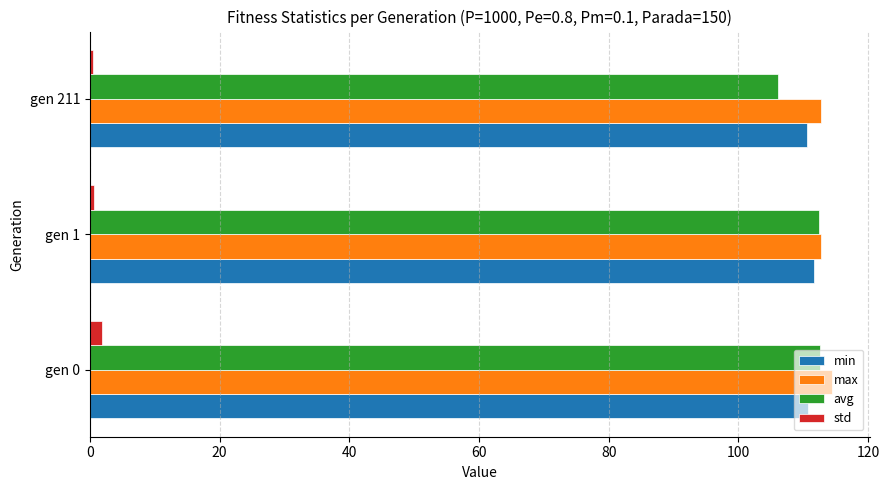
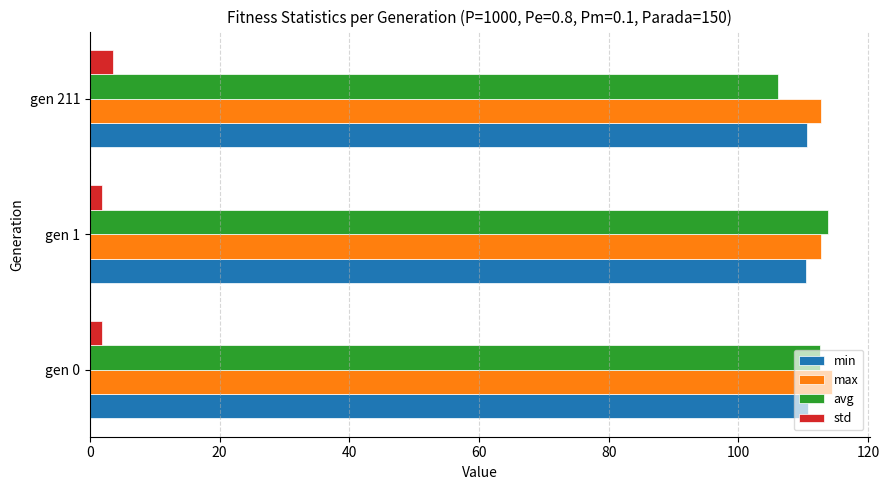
  {
    "min": {
      "gen 211": 111,
-     "gen 1": 112
+     "gen 1": 110
    },
    "max": {
      "gen 211": 113,
      "gen 1": 113
    },
    "avg": {
      "gen 211": 106,
-     "gen 1": 112
+     "gen 1": 114
    },
    "std": {
-     "gen 211": 1,
-     "gen 1": 1,
+     "gen 211": 4,
+     "gen 1": 2,
      "gen 0": 2
    }
  }
